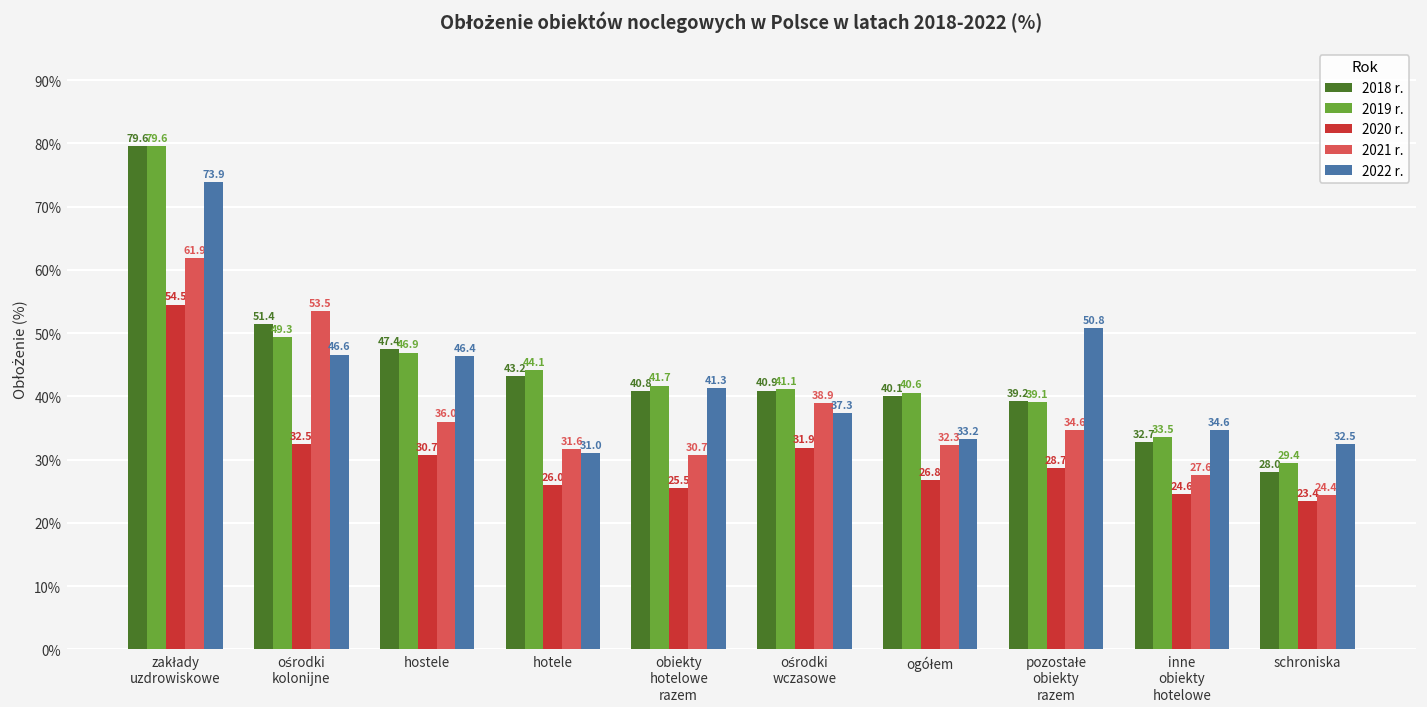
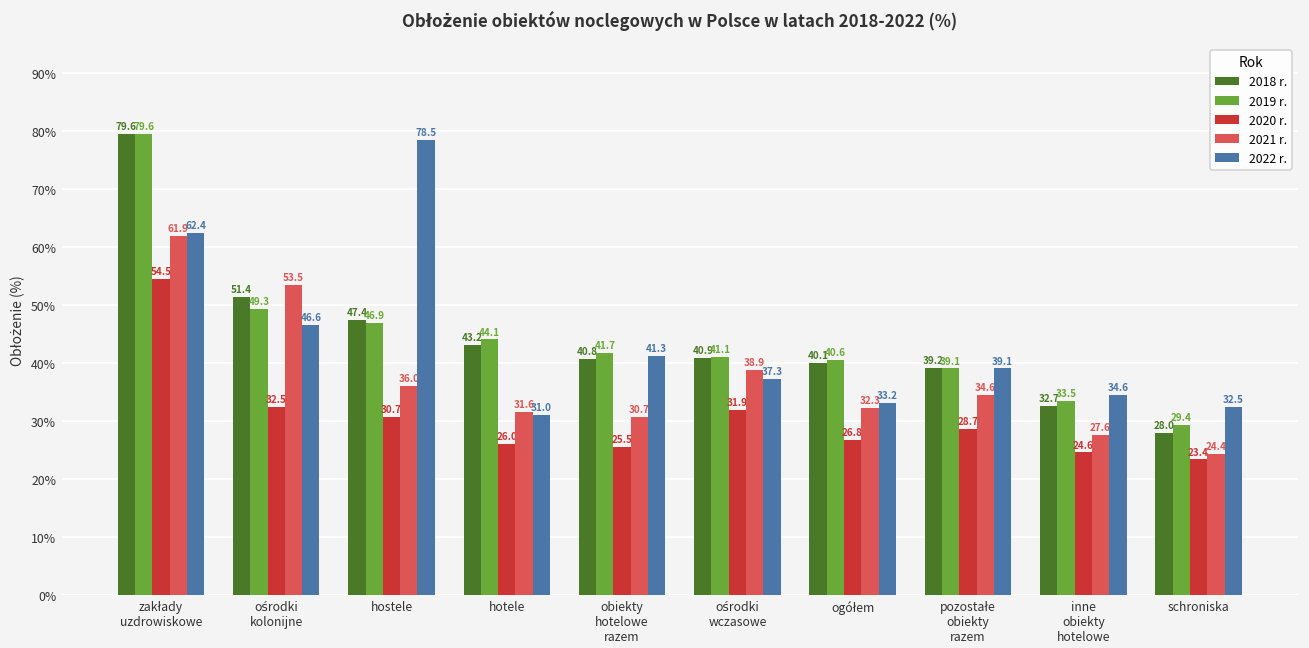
  {
    "2022 r.": {
-     "zakłady uzdrowiskowe": 73.9,
+     "zakłady uzdrowiskowe": 62.4,
      "ośrodki kolonijne": 46.6,
-     "hostele": 46.4,
+     "hostele": 78.5,
      "hotele": 31.0,
      "obiekty hotelowe razem": 41.3,
      "ośrodki wczasowe": 37.3,
      "ogółem": 33.2,
-     "pozostałe obiekty razem": 50.8,
+     "pozostałe obiekty razem": 39.1,
      "inne obiekty hotelowe": 34.6,
      "schroniska": 32.5
    }
  }
